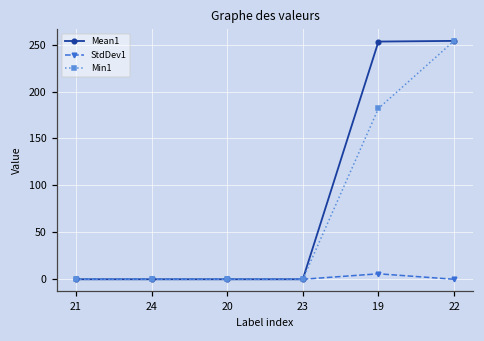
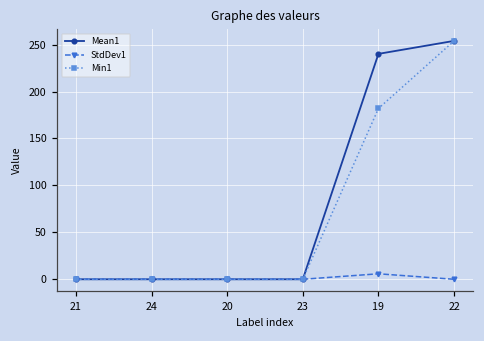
  {
    "Mean1": {
-     "19": 250
+     "19": 240
    }
  }
